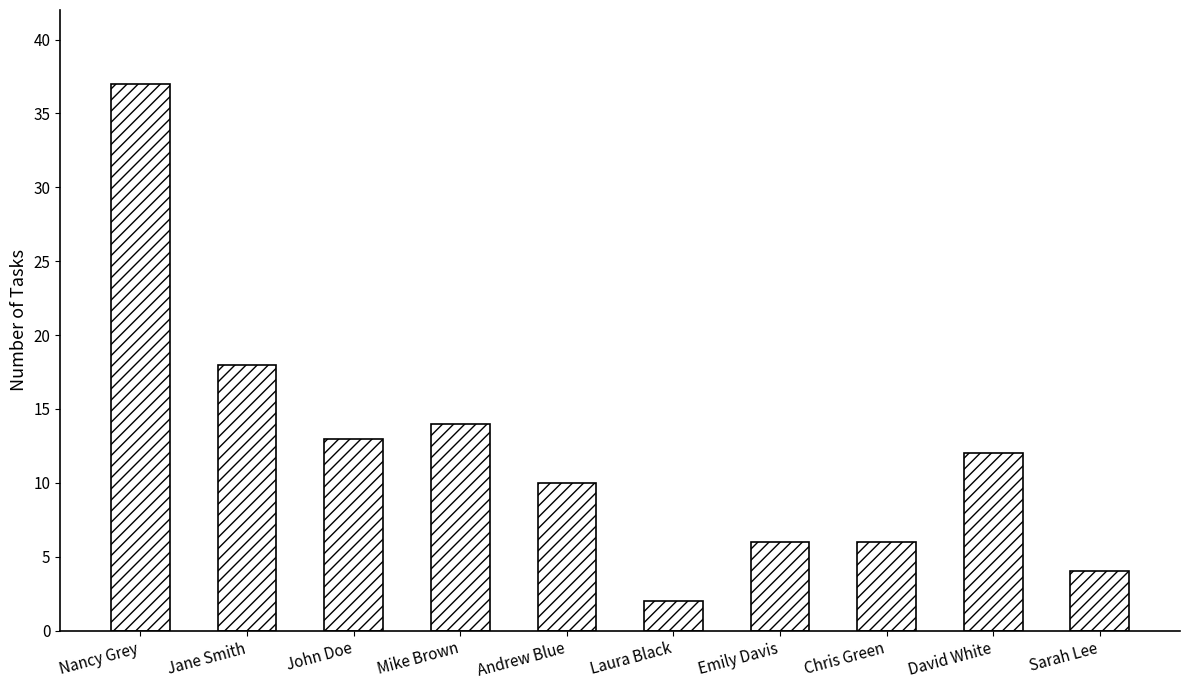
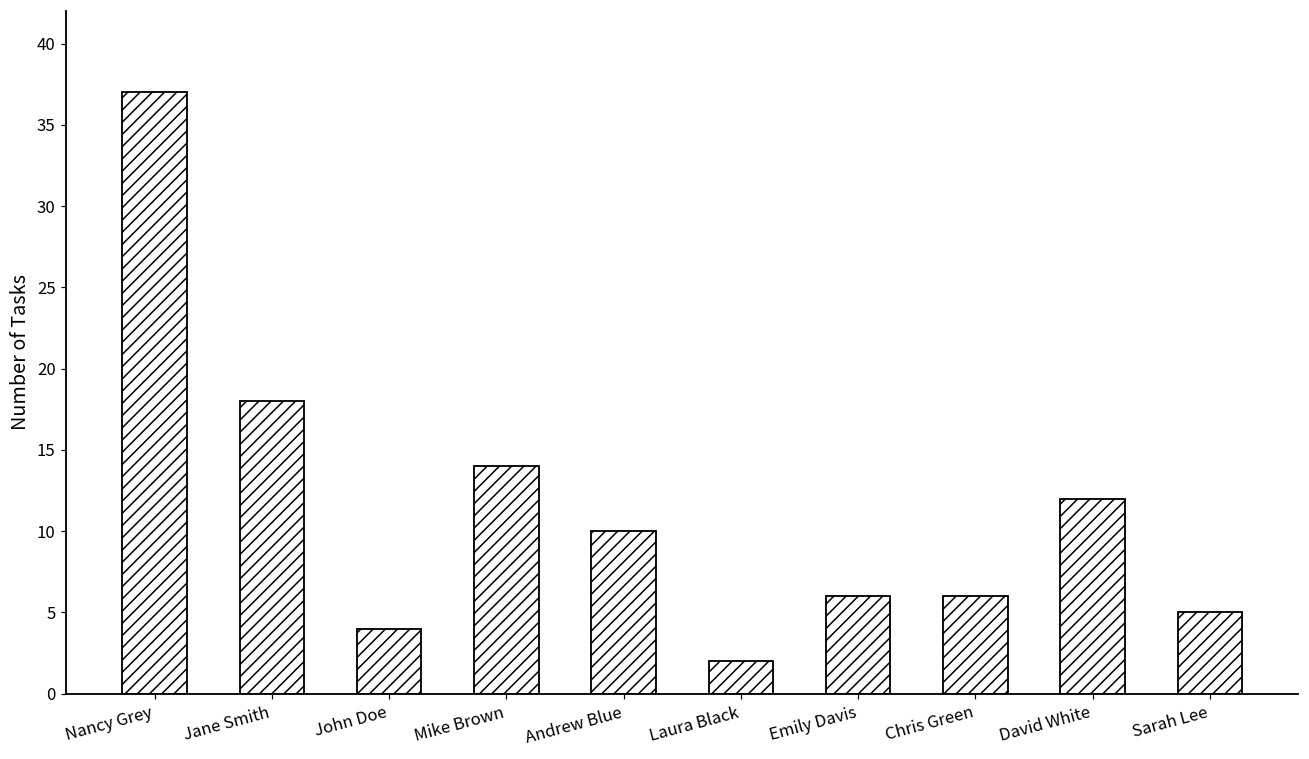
  {
    "Nancy Grey": 37,
    "Jane Smith": 18,
-   "John Doe": 13,
+   "John Doe": 4,
    "Mike Brown": 14,
    "Andrew Blue": 10,
    "Laura Black": 2,
    "Emily Davis": 6,
    "Chris Green": 6,
    "David White": 12,
-   "Sarah Lee": 4
+   "Sarah Lee": 5
  }
